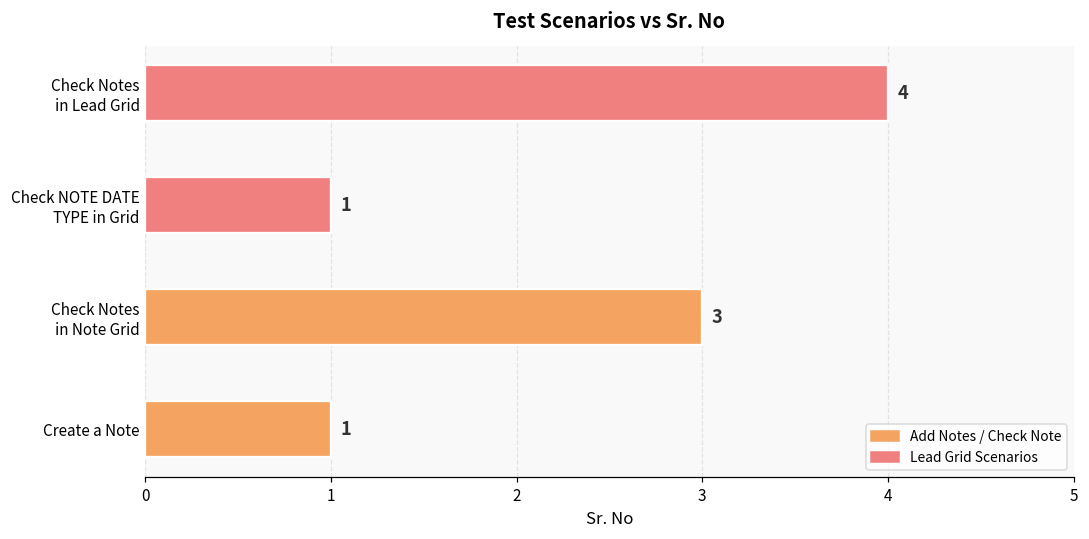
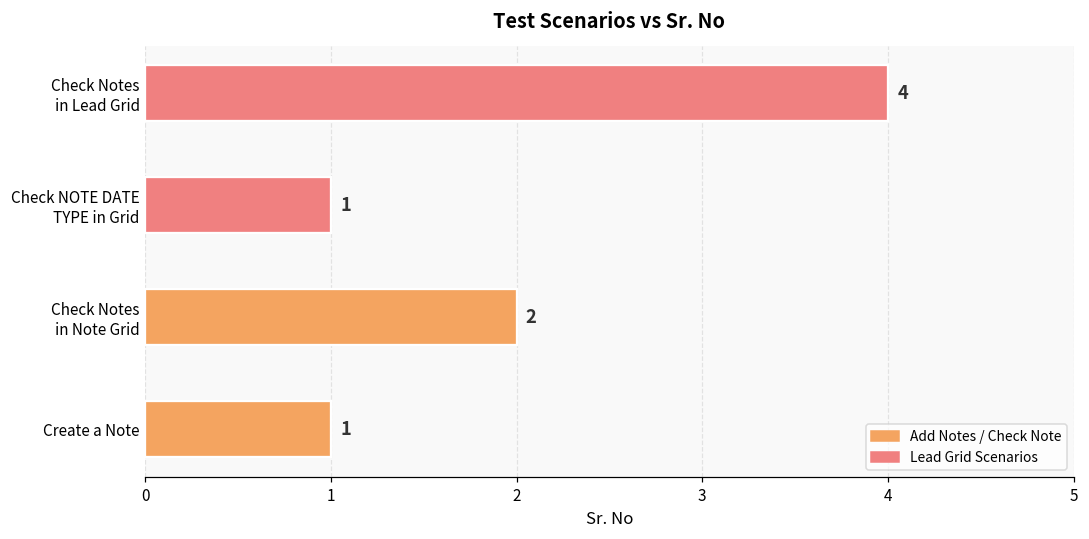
  {
    "Check Notes in Lead Grid": 4,
    "Check NOTE DATE TYPE in Grid": 1,
-   "Check Notes in Note Grid": 3,
+   "Check Notes in Note Grid": 2,
    "Create a Note": 1
  }
